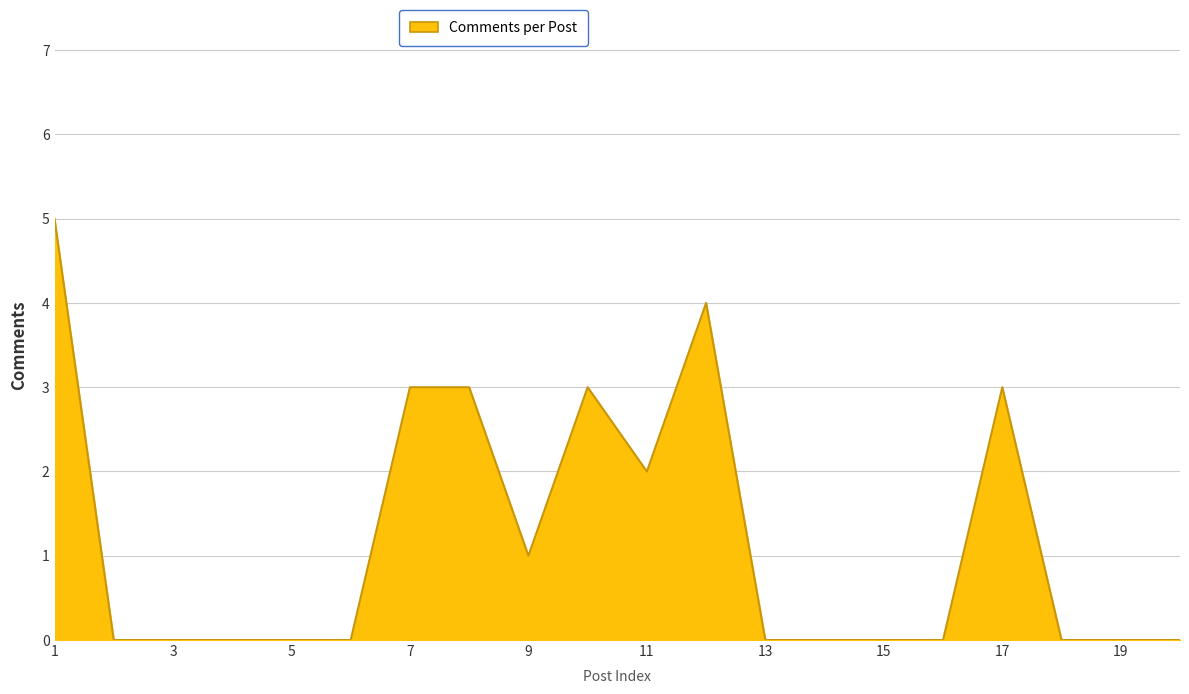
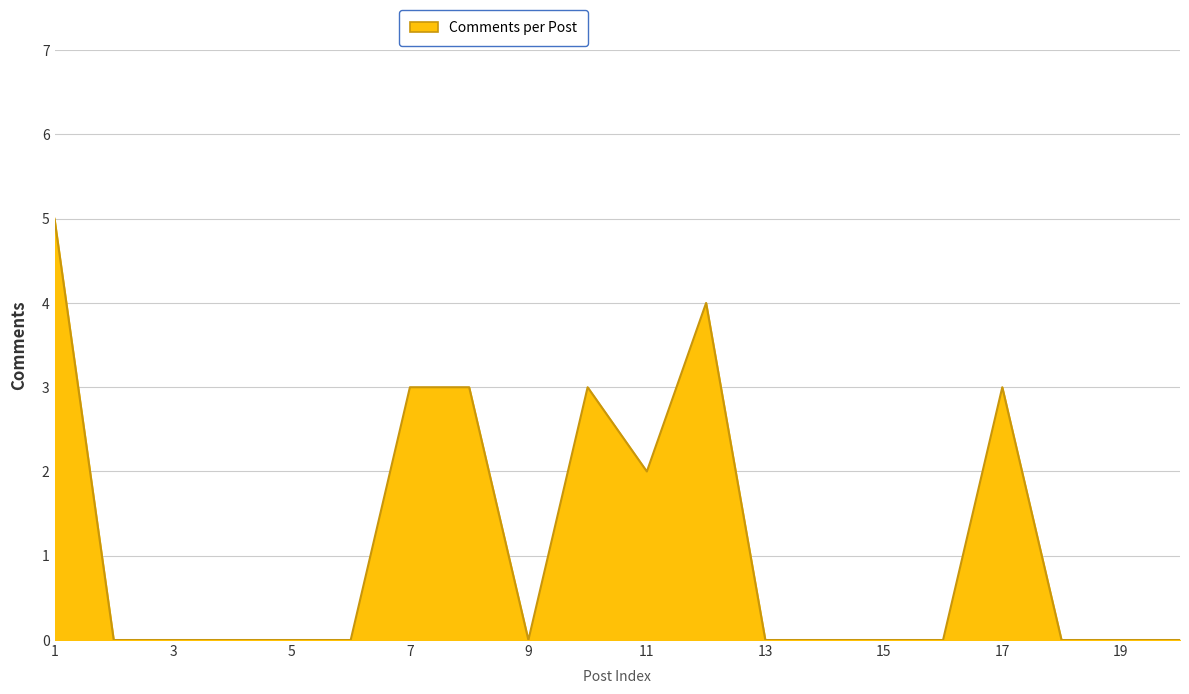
  {
    "1": 5,
    "3": 0,
    "5": 0,
    "7": 3,
-   "9": 1,
+   "9": 0,
    "11": 2,
    "13": 0,
    "15": 0,
    "17": 3,
    "19": 0
  }
